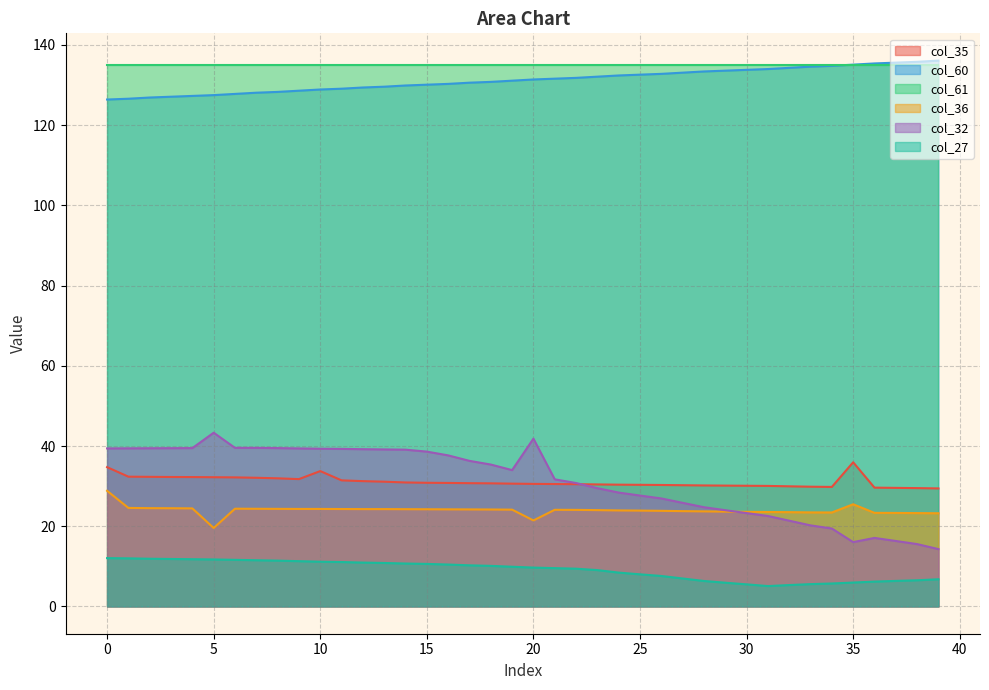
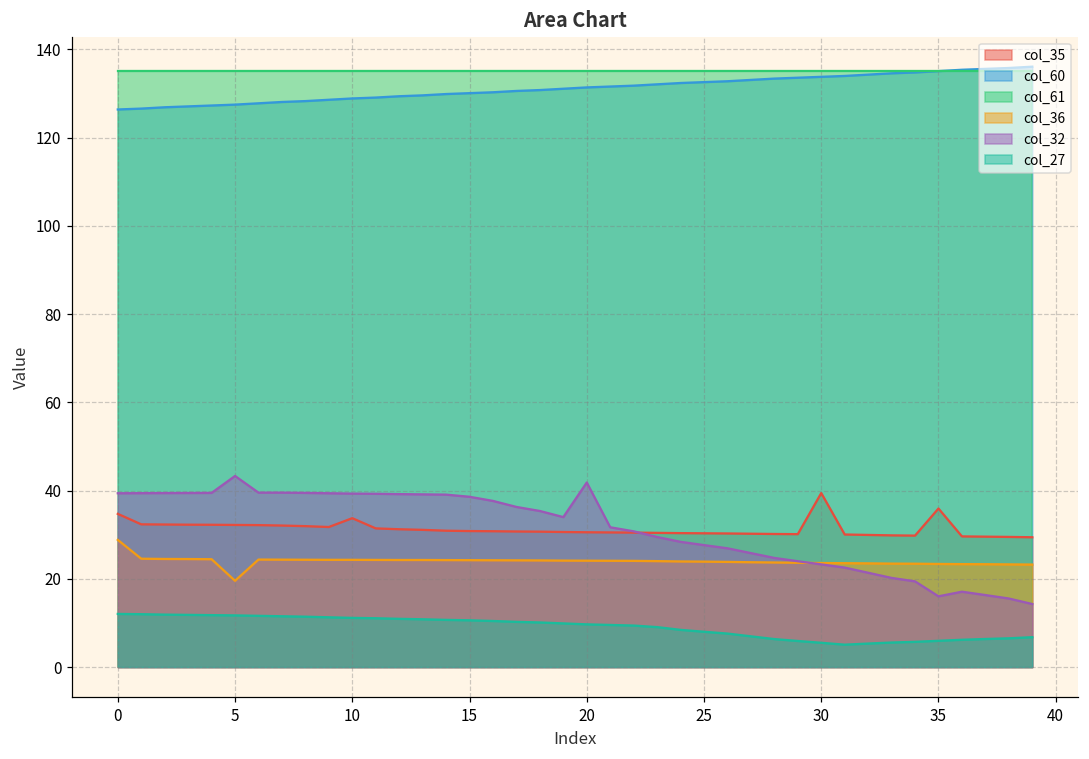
  {
    "col_35": {
      "0": 35,
      "5": 32,
      "10": 34,
      "15": 31,
      "20": 31,
      "25": 30,
-     "30": 30,
+     "30": 39,
      "35": 36
    },
    "col_36": {
      "0": 29,
      "5": 20,
      "10": 24,
      "15": 24,
-     "20": 21,
+     "20": 24,
      "25": 24,
-     "35": 25
+     "35": 23
    },
    "col_32": {
      "0": 39,
      "5": 43,
      "10": 39,
      "15": 39,
      "20": 42,
      "25": 28,
      "35": 16
    }
  }
